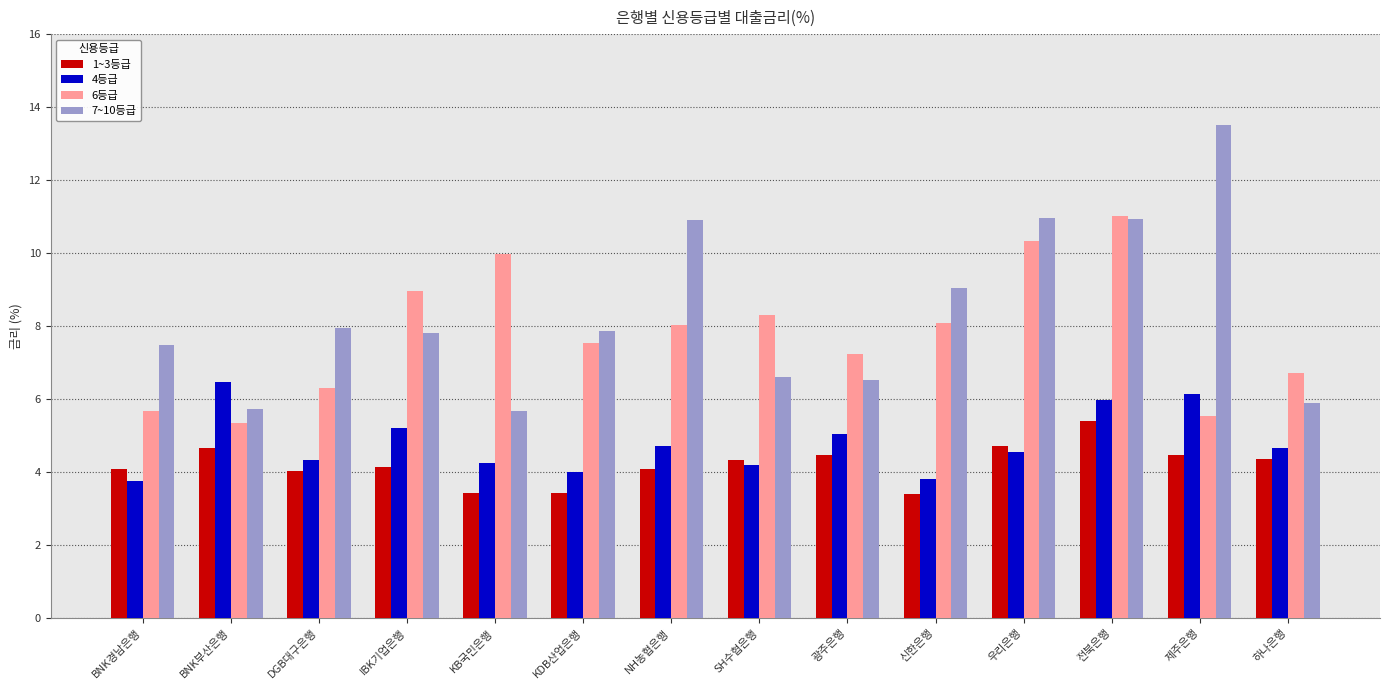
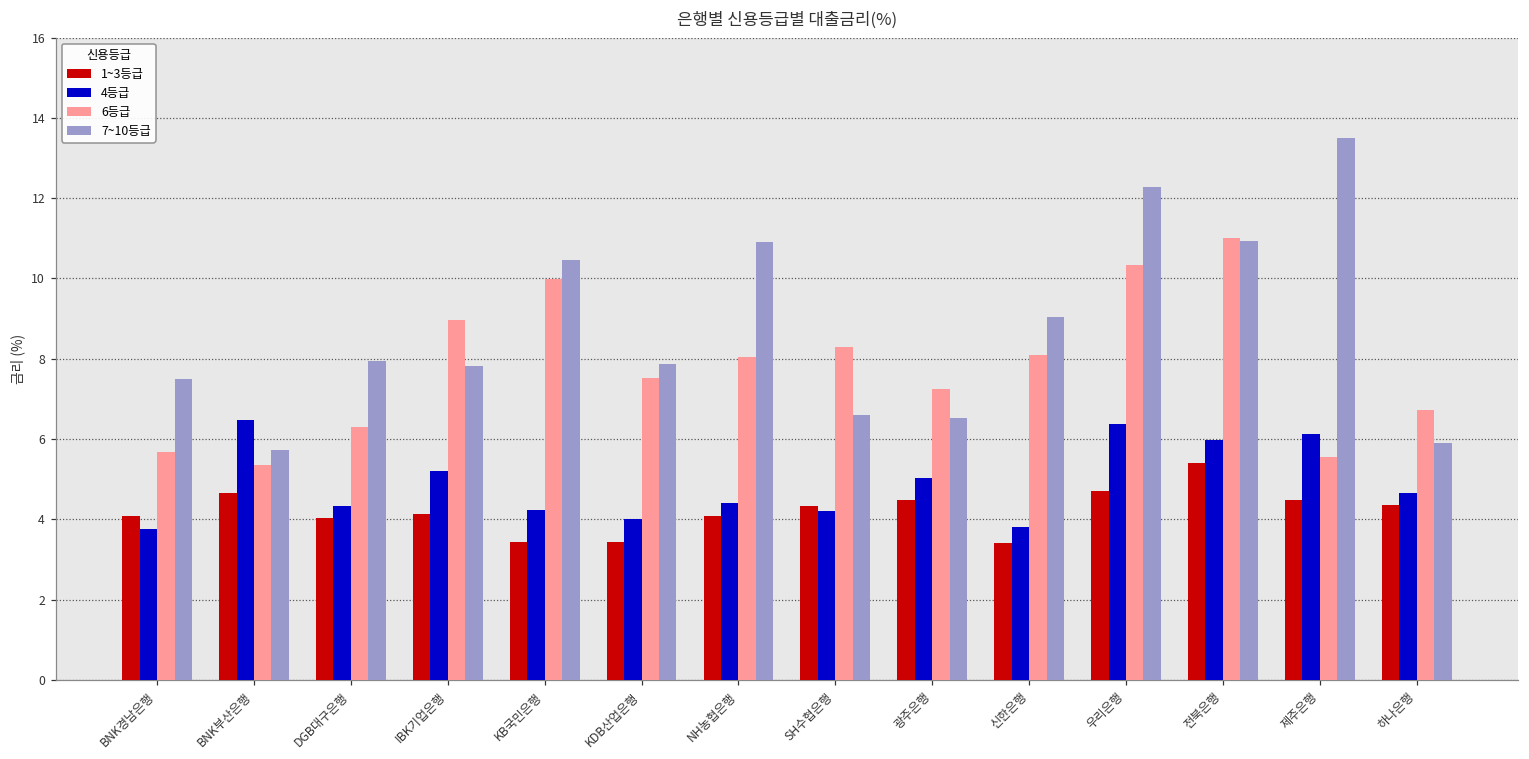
  {
    "1~3등급": {
      "BNK경남은행": 4.1,
      "BNK부산은행": 4.7,
      "DGB대구은행": 4.0,
      "IBK기업은행": 4.1,
      "KB국민은행": 3.4,
      "KDB산업은행": 3.4,
      "NH농협은행": 4.1,
      "SH수협은행": 4.3,
      "광주은행": 4.5,
      "신한은행": 3.4,
      "우리은행": 4.7,
      "전북은행": 5.4,
      "제주은행": 4.5,
      "하나은행": 4.4
    },
    "4등급": {
      "BNK경남은행": 3.8,
      "BNK부산은행": 6.5,
      "DGB대구은행": 4.3,
      "IBK기업은행": 5.2,
      "KB국민은행": 4.2,
      "KDB산업은행": 4.0,
-     "NH농협은행": 4.7,
+     "NH농협은행": 4.4,
      "SH수협은행": 4.2,
      "광주은행": 5.0,
      "신한은행": 3.8,
-     "우리은행": 4.6,
+     "우리은행": 6.4,
      "전북은행": 6.0,
      "제주은행": 6.1,
      "하나은행": 4.7
    },
    "6등급": {
      "BNK경남은행": 5.7,
      "BNK부산은행": 5.4,
      "DGB대구은행": 6.3,
      "IBK기업은행": 9.0,
      "KB국민은행": 10.0,
      "KDB산업은행": 7.5,
      "NH농협은행": 8.0,
      "SH수협은행": 8.3,
      "광주은행": 7.3,
      "신한은행": 8.1,
      "우리은행": 10.3,
      "전북은행": 11.0,
      "제주은행": 5.6,
      "하나은행": 6.7
    },
    "7~10등급": {
      "BNK경남은행": 7.5,
      "BNK부산은행": 5.7,
      "DGB대구은행": 7.9,
      "IBK기업은행": 7.8,
-     "KB국민은행": 5.7,
+     "KB국민은행": 10.5,
      "KDB산업은행": 7.9,
      "NH농협은행": 10.9,
      "SH수협은행": 6.6,
      "광주은행": 6.5,
      "신한은행": 9.0,
-     "우리은행": 11.0,
+     "우리은행": 12.3,
      "전북은행": 10.9,
      "제주은행": 13.5,
      "하나은행": 5.9
    }
  }
